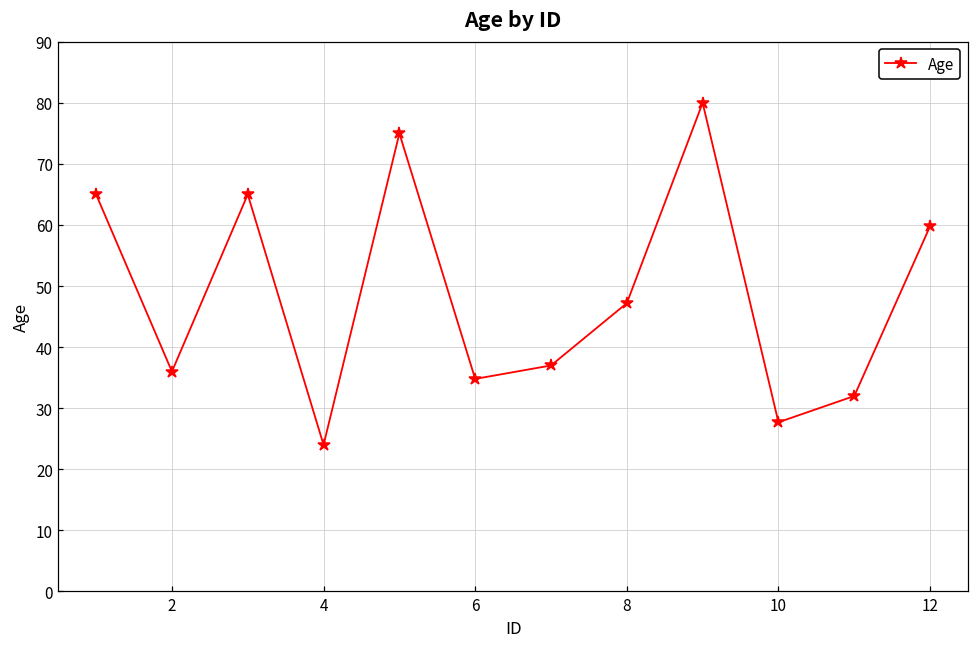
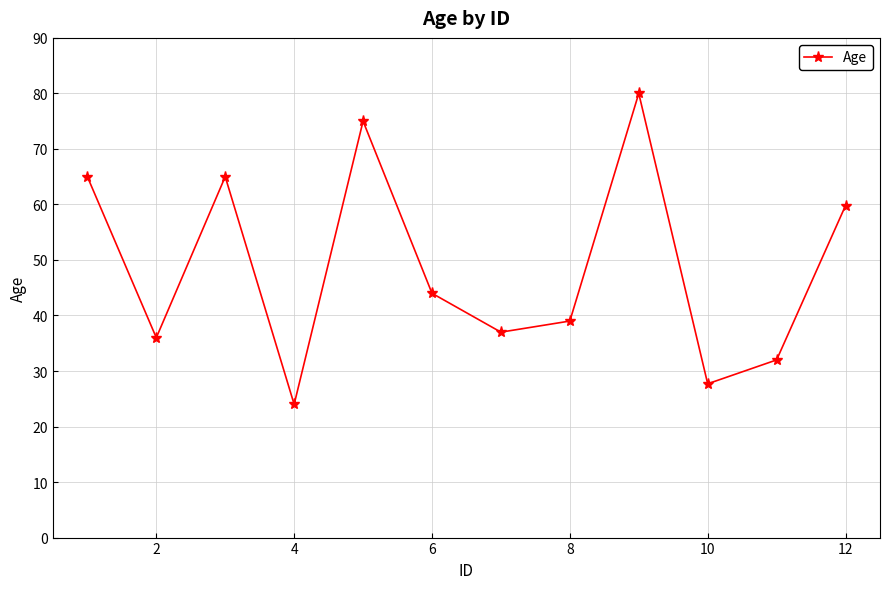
  {
    "2": 36,
    "4": 24,
-   "6": 35,
-   "8": 47,
+   "6": 44,
+   "8": 39,
    "10": 28,
    "12": 60
  }
